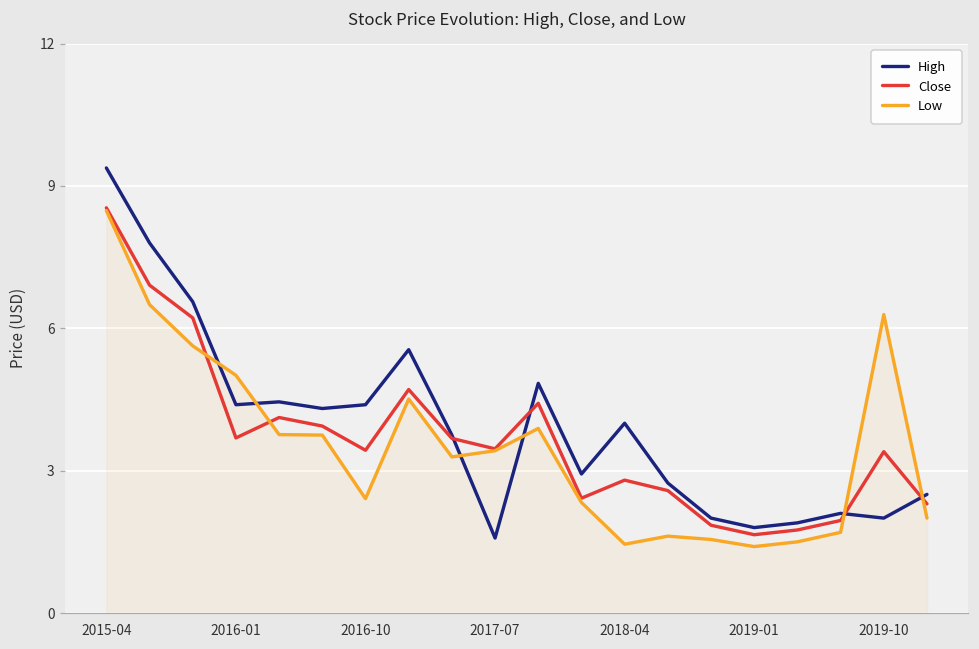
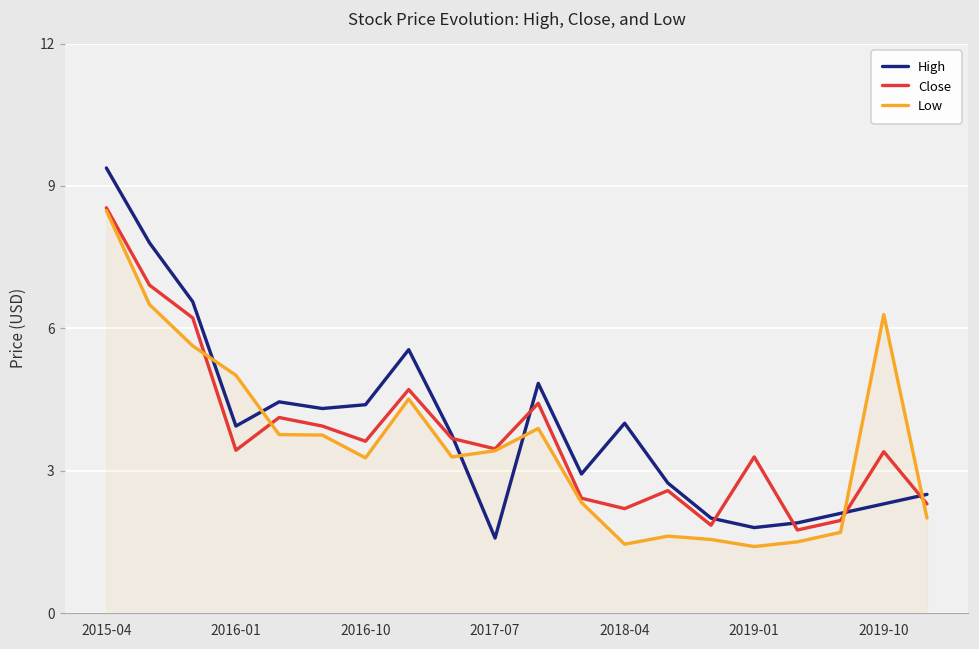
  {
    "High": {
      "2015-04": 9.4,
-     "2016-01": 4.4,
+     "2016-01": 3.9,
      "2016-10": 4.4,
      "2017-07": 1.6,
      "2018-04": 4.0,
      "2019-01": 1.8,
-     "2019-10": 2.0
+     "2019-10": 2.3
    },
    "Close": {
      "2015-04": 8.5,
-     "2016-01": 3.7,
-     "2016-10": 3.4,
-     "2018-04": 2.8,
-     "2019-01": 1.7,
+     "2016-01": 3.4,
+     "2016-10": 3.6,
+     "2018-04": 2.2,
+     "2019-01": 3.3,
      "2019-10": 3.4
    },
    "Low": {
      "2015-04": 8.5,
      "2016-01": 5.0,
-     "2016-10": 2.4,
+     "2016-10": 3.3,
      "2018-04": 1.5,
      "2019-01": 1.4,
      "2019-10": 6.3
    }
  }
